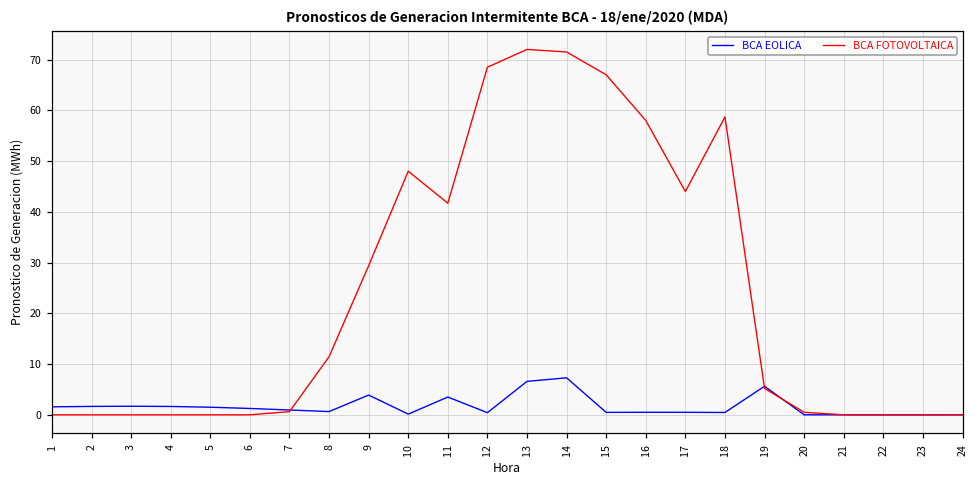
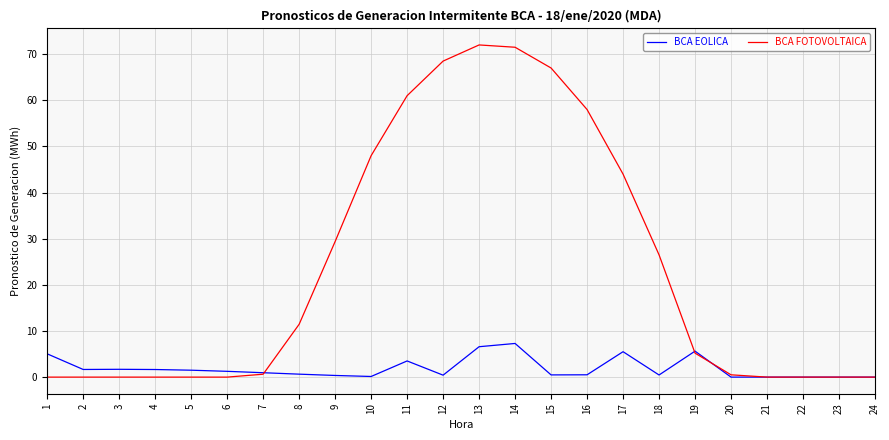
  {
    "BCA EOLICA": {
-     "1": 2,
+     "1": 5,
      "2": 2,
      "3": 2,
      "4": 2,
      "5": 1,
      "6": 1,
      "8": 1,
-     "9": 4,
+     "9": 0,
      "10": 0,
      "11": 4,
      "12": 0,
      "13": 7,
      "14": 7,
      "15": 0,
      "16": 1,
-     "17": 0,
+     "17": 6,
      "18": 0
    },
    "BCA FOTOVOLTAICA": {
      "1": 0,
      "2": 0,
      "3": 0,
      "4": 0,
      "5": 0,
      "6": 0,
      "8": 11,
      "9": 29,
      "10": 48,
-     "11": 42,
+     "11": 61,
      "12": 69,
      "13": 72,
      "14": 72,
      "15": 67,
      "16": 58,
      "17": 44,
-     "18": 59
+     "18": 27
    }
  }
